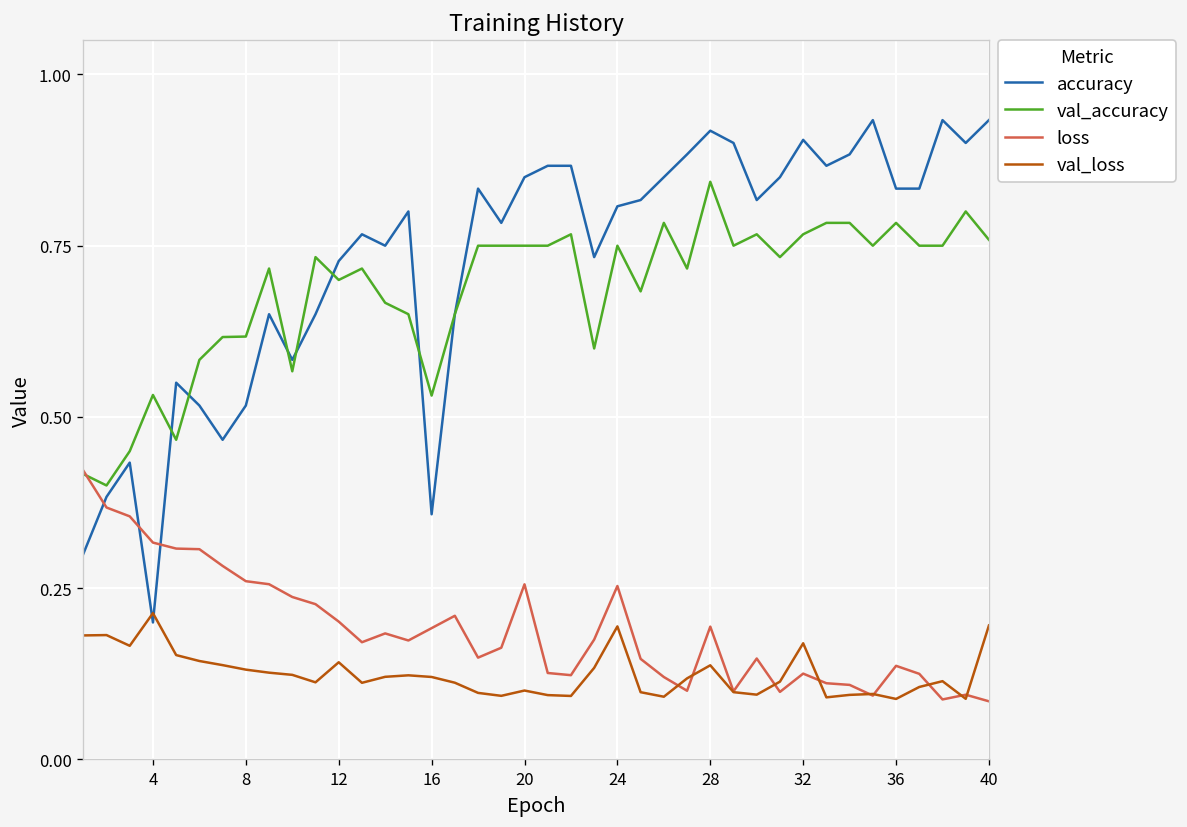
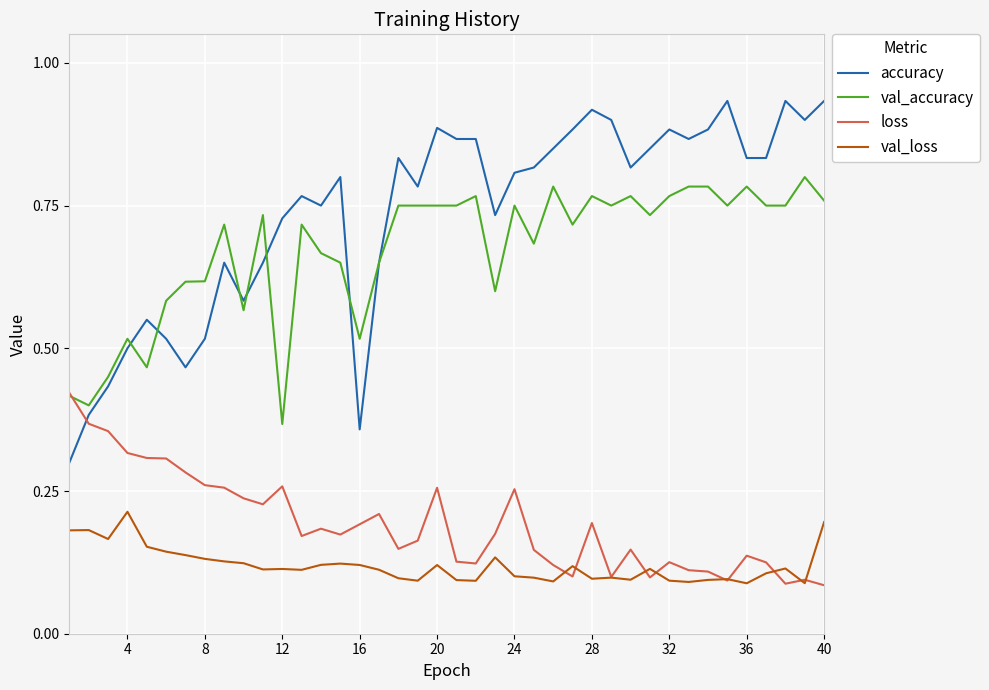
  {
    "accuracy": {
-     "4": 0.2,
+     "4": 0.5,
      "8": 0.52,
      "12": 0.73,
      "16": 0.36,
-     "20": 0.85,
+     "20": 0.89,
      "24": 0.81,
      "28": 0.92,
-     "32": 0.90,
+     "32": 0.88,
      "36": 0.83,
      "40": 0.93
    },
    "val_accuracy": {
-     "4": 0.53,
+     "4": 0.52,
      "8": 0.62,
-     "12": 0.70,
-     "16": 0.53,
+     "12": 0.37,
+     "16": 0.52,
      "20": 0.75,
      "24": 0.75,
-     "28": 0.84,
+     "28": 0.77,
      "32": 0.77,
      "36": 0.78,
      "40": 0.76
    },
    "loss": {
      "4": 0.32,
      "8": 0.26,
-     "12": 0.20,
+     "12": 0.26,
      "16": 0.19,
      "20": 0.26,
      "24": 0.25,
      "28": 0.19,
      "32": 0.13,
      "36": 0.14,
      "40": 0.08
    },
    "val_loss": {
      "4": 0.21,
      "8": 0.13,
-     "12": 0.14,
+     "12": 0.11,
      "16": 0.12,
-     "20": 0.10,
-     "24": 0.19,
-     "28": 0.14,
-     "32": 0.17,
+     "20": 0.12,
+     "24": 0.10,
+     "28": 0.10,
+     "32": 0.09,
      "36": 0.09,
      "40": 0.20
    }
  }
